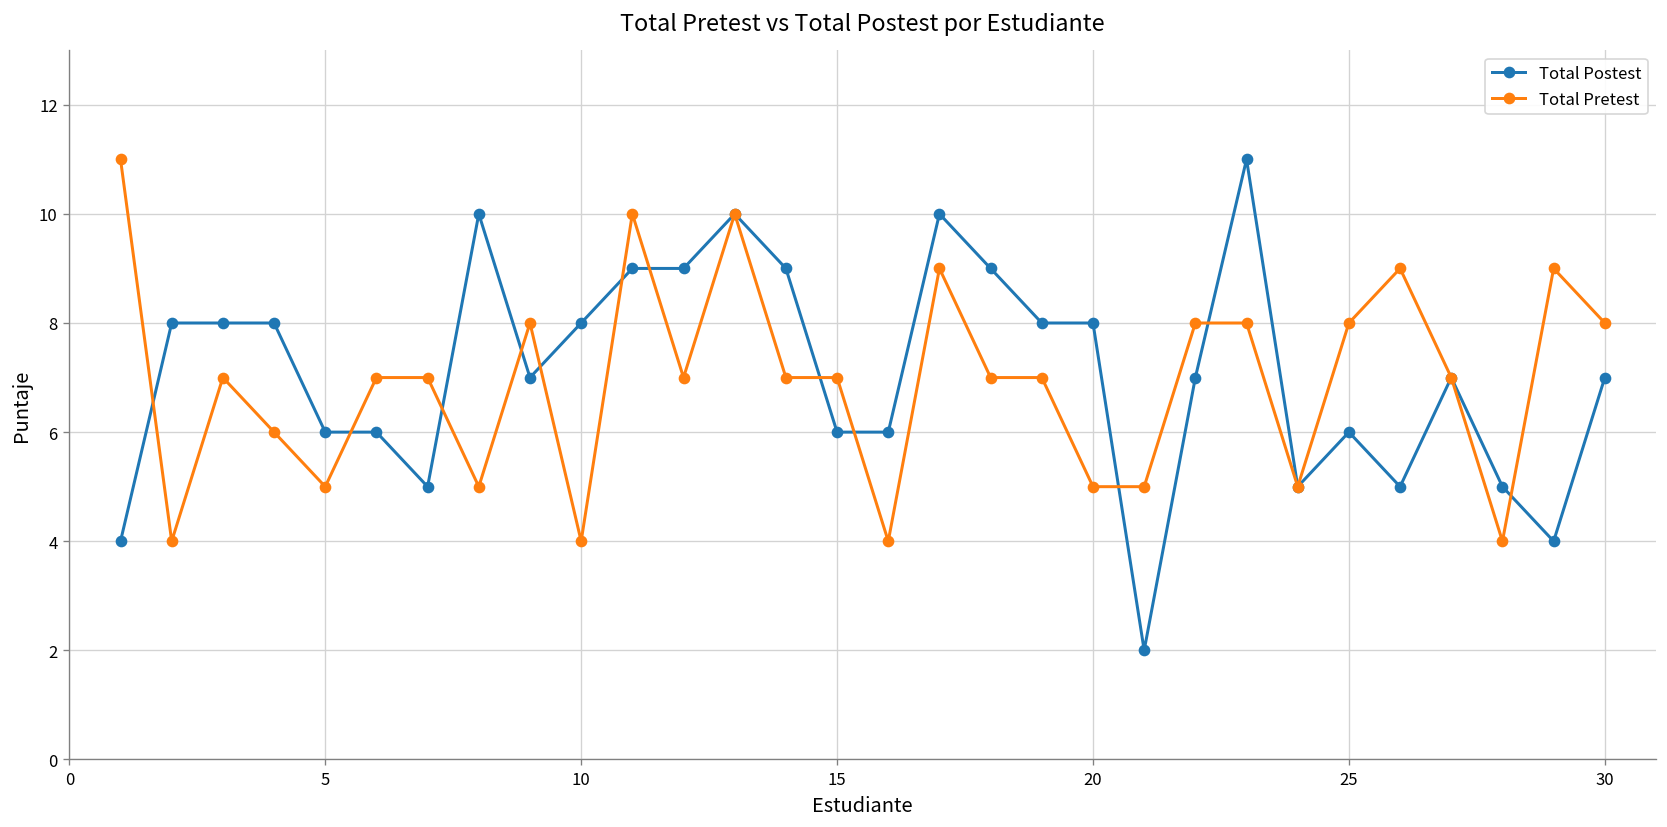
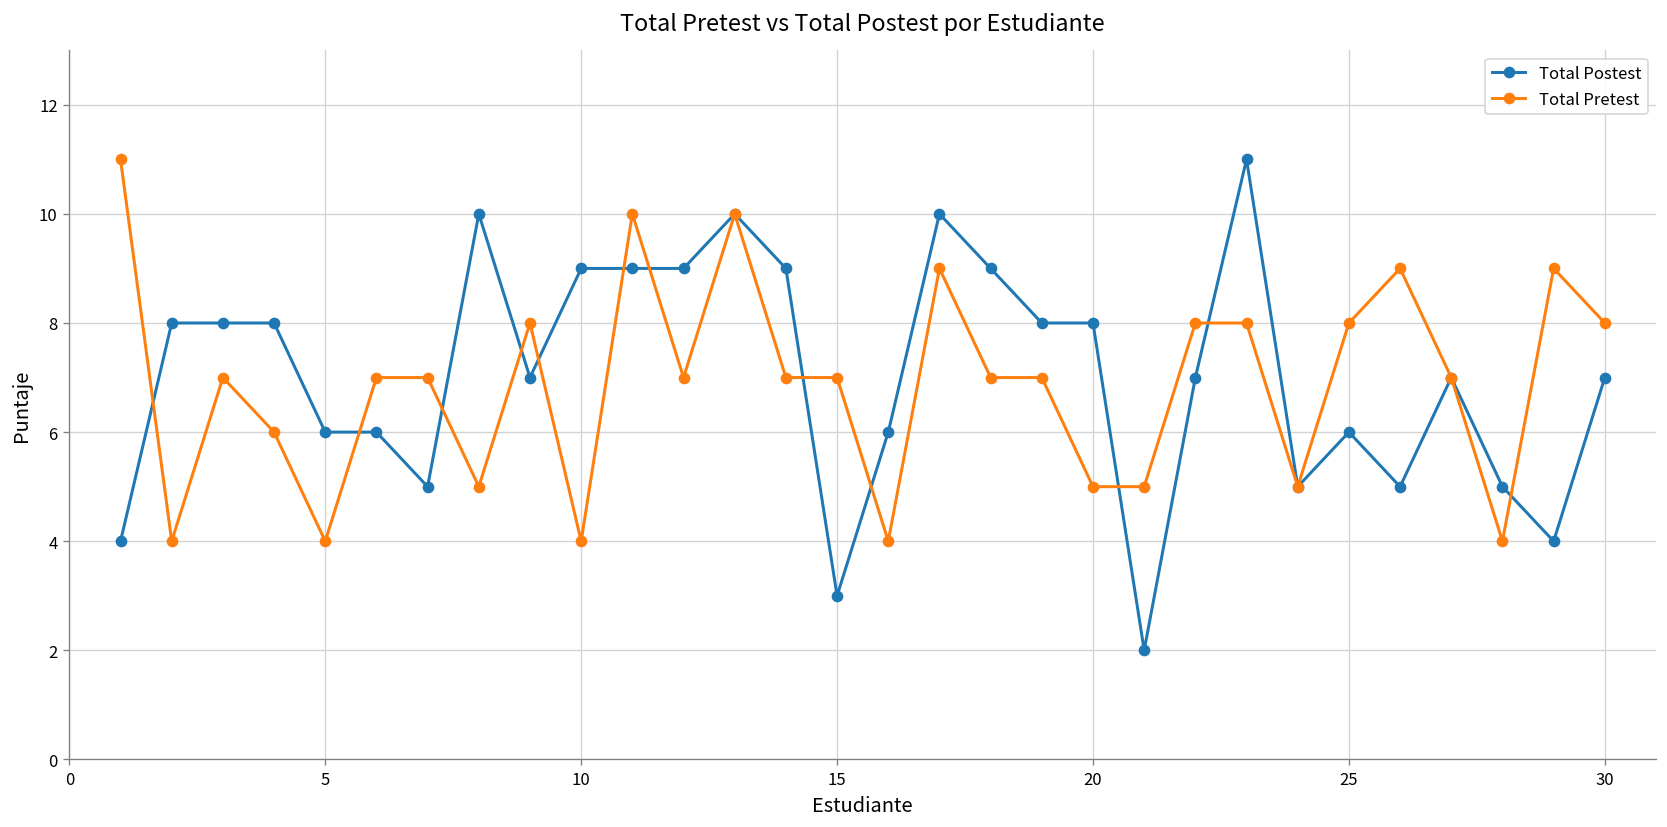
  {
    "Total Postest": {
      "5": 6,
-     "10": 8,
-     "15": 6,
+     "10": 9,
+     "15": 3,
      "20": 8,
      "25": 6,
      "30": 7
    },
    "Total Pretest": {
-     "5": 5,
+     "5": 4,
      "10": 4,
      "15": 7,
      "20": 5,
      "25": 8,
      "30": 8
    }
  }
